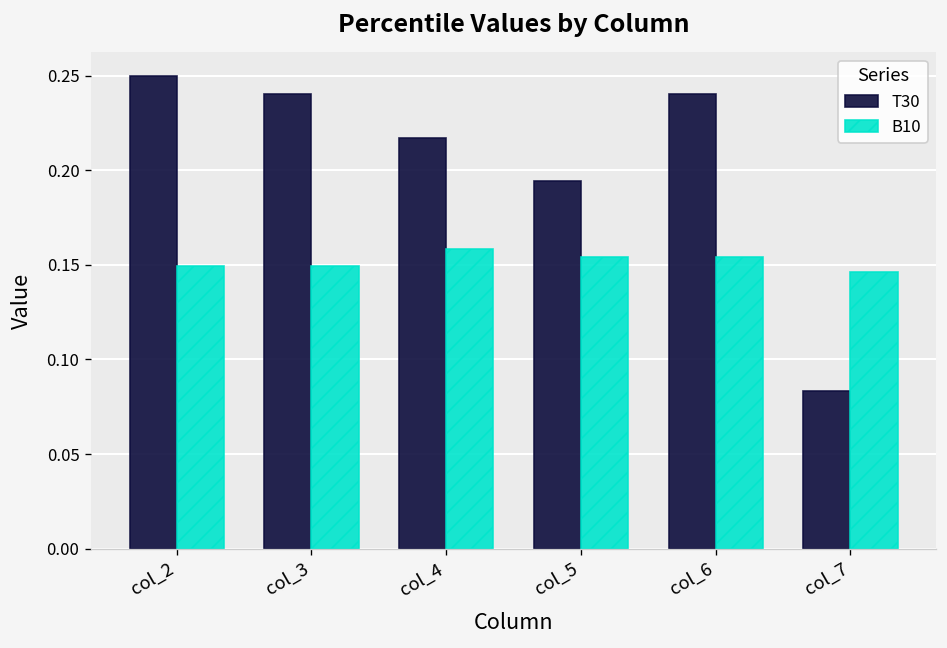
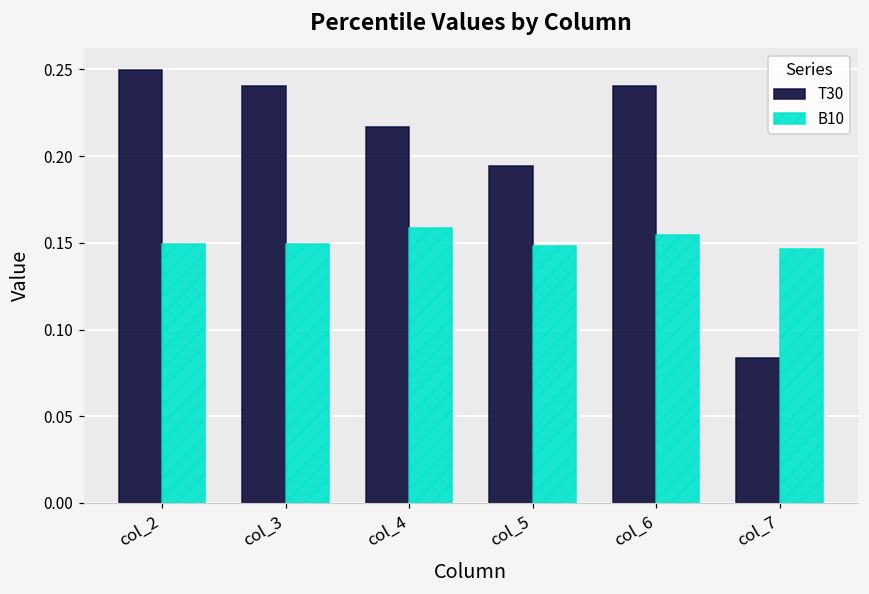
  {
    "T30": {
      "col_2": 0.250,
      "col_3": 0.240,
      "col_4": 0.217,
      "col_5": 0.194,
      "col_6": 0.240,
      "col_7": 0.083
    },
    "B10": {
      "col_2": 0.150,
      "col_3": 0.149,
      "col_4": 0.159,
-     "col_5": 0.154,
+     "col_5": 0.148,
      "col_6": 0.154,
      "col_7": 0.146
    }
  }
